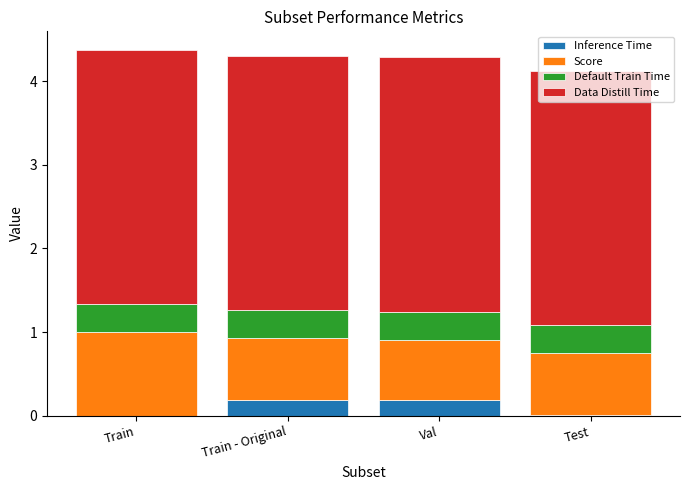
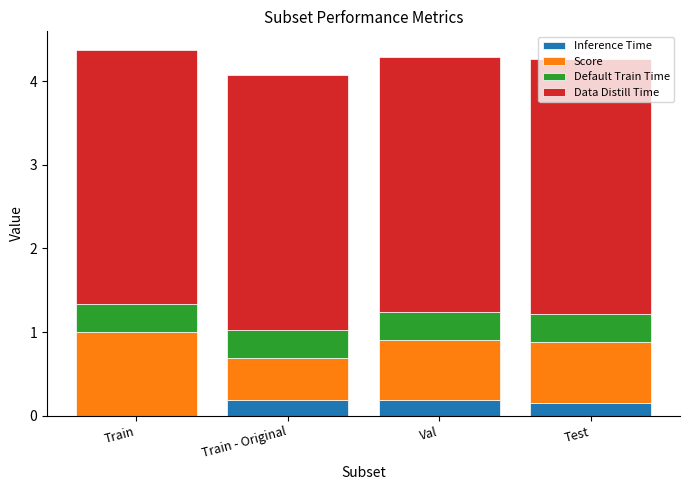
  {
    "Inference Time": {
      "Train - Original": 0.2,
      "Val": 0.2,
-     "Test": 0.0
+     "Test": 0.2
    },
    "Score": {
      "Train": 1.0,
-     "Train - Original": 0.7,
+     "Train - Original": 0.5,
      "Val": 0.7,
      "Test": 0.7
    },
    "Default Train Time": {
      "Train": 0.3,
      "Train - Original": 0.3,
      "Val": 0.3,
      "Test": 0.3
    },
    "Data Distill Time": {
      "Train": 3.0,
      "Train - Original": 3.0,
      "Val": 3.0
    }
  }
